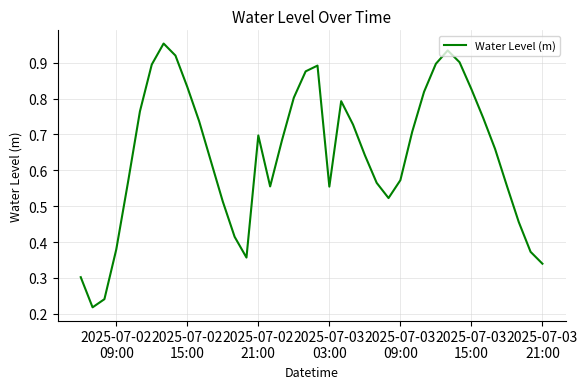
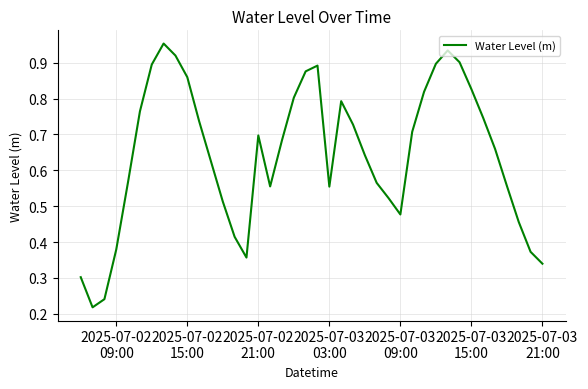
  {
    "2025-07-02 09:00": 0.38,
-   "2025-07-02 15:00": 0.83,
+   "2025-07-02 15:00": 0.86,
    "2025-07-02 21:00": 0.70,
    "2025-07-03 03:00": 0.55,
-   "2025-07-03 09:00": 0.57,
+   "2025-07-03 09:00": 0.48,
    "2025-07-03 15:00": 0.83,
    "2025-07-03 21:00": 0.34
  }
